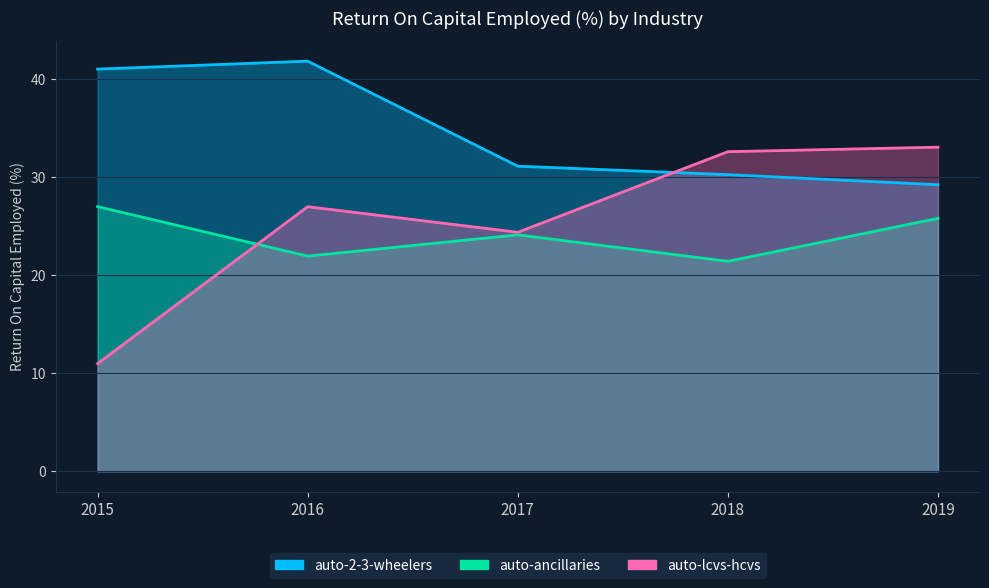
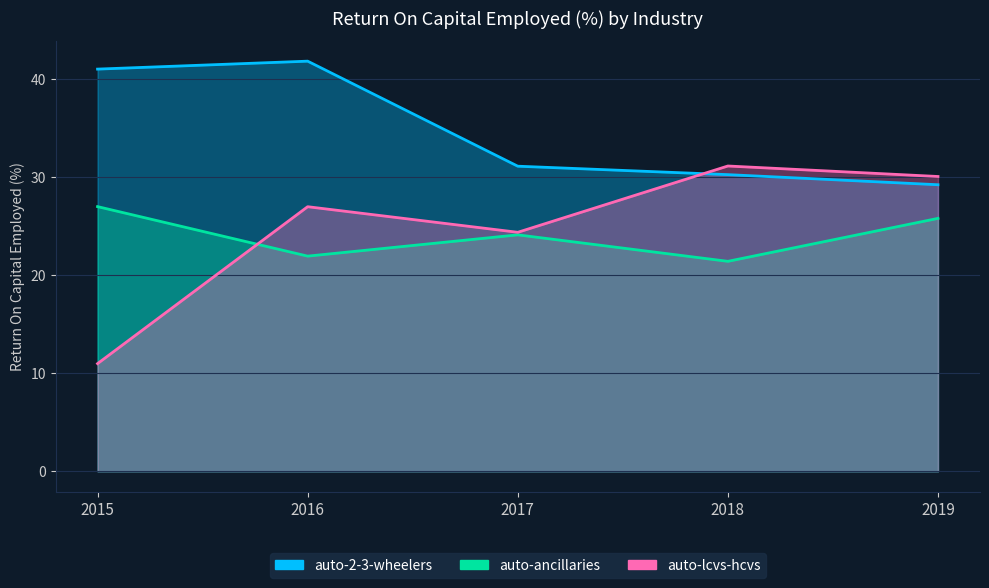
  {
    "auto-lcvs-hcvs": {
      "2015": 11,
      "2016": 27,
-     "2018": 33,
-     "2019": 33
+     "2018": 31,
+     "2019": 30
    }
  }
